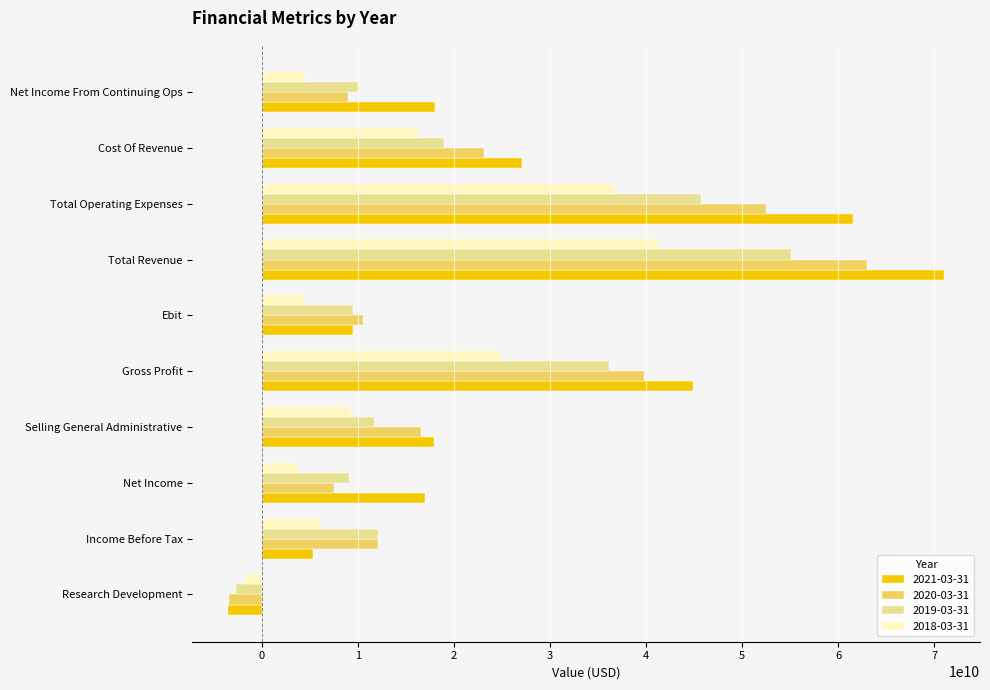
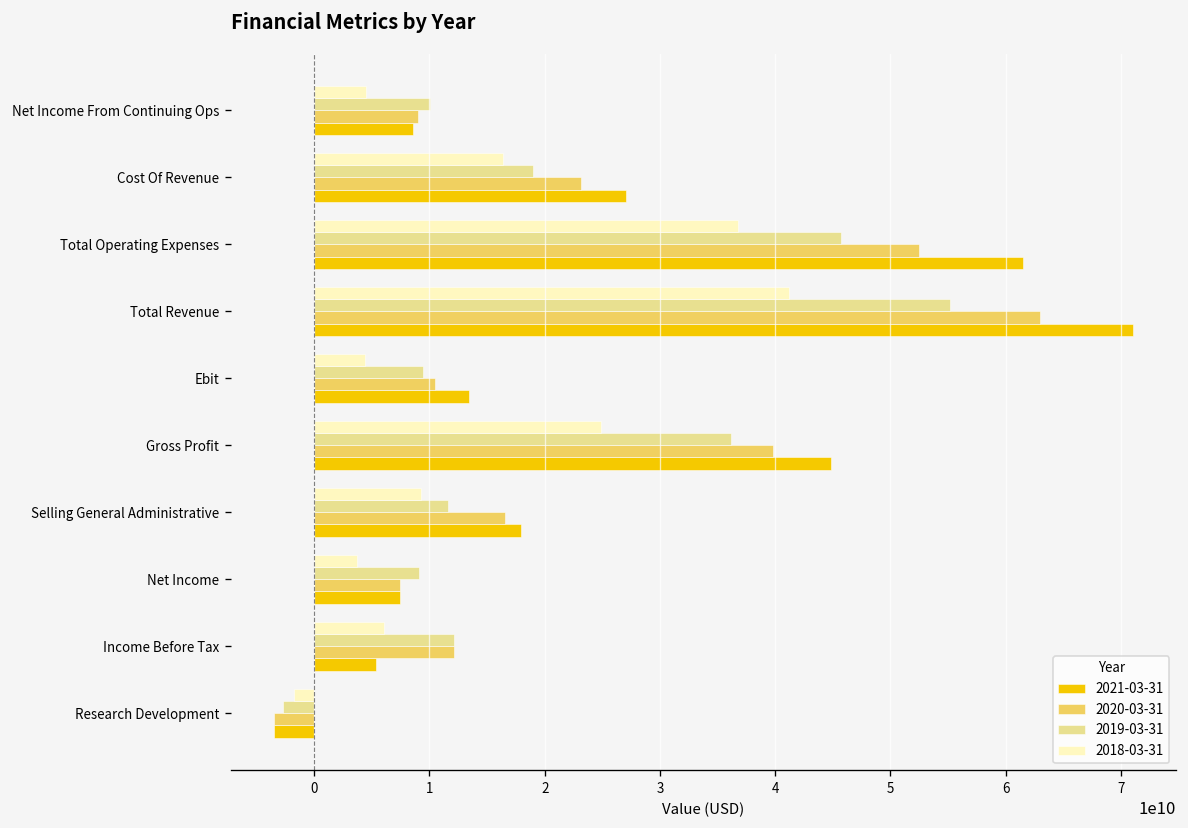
  {
    "2021-03-31": {
-     "Net Income From Continuing Ops": 18000000000,
+     "Net Income From Continuing Ops": 9000000000,
      "Cost Of Revenue": 27000000000,
      "Total Operating Expenses": 62000000000,
      "Total Revenue": 71000000000,
-     "Ebit": 10000000000,
+     "Ebit": 13000000000,
      "Gross Profit": 45000000000,
      "Selling General Administrative": 18000000000,
-     "Net Income": 17000000000,
+     "Net Income": 7000000000,
      "Income Before Tax": 5000000000,
      "Research Development": -4000000000
    }
  }
